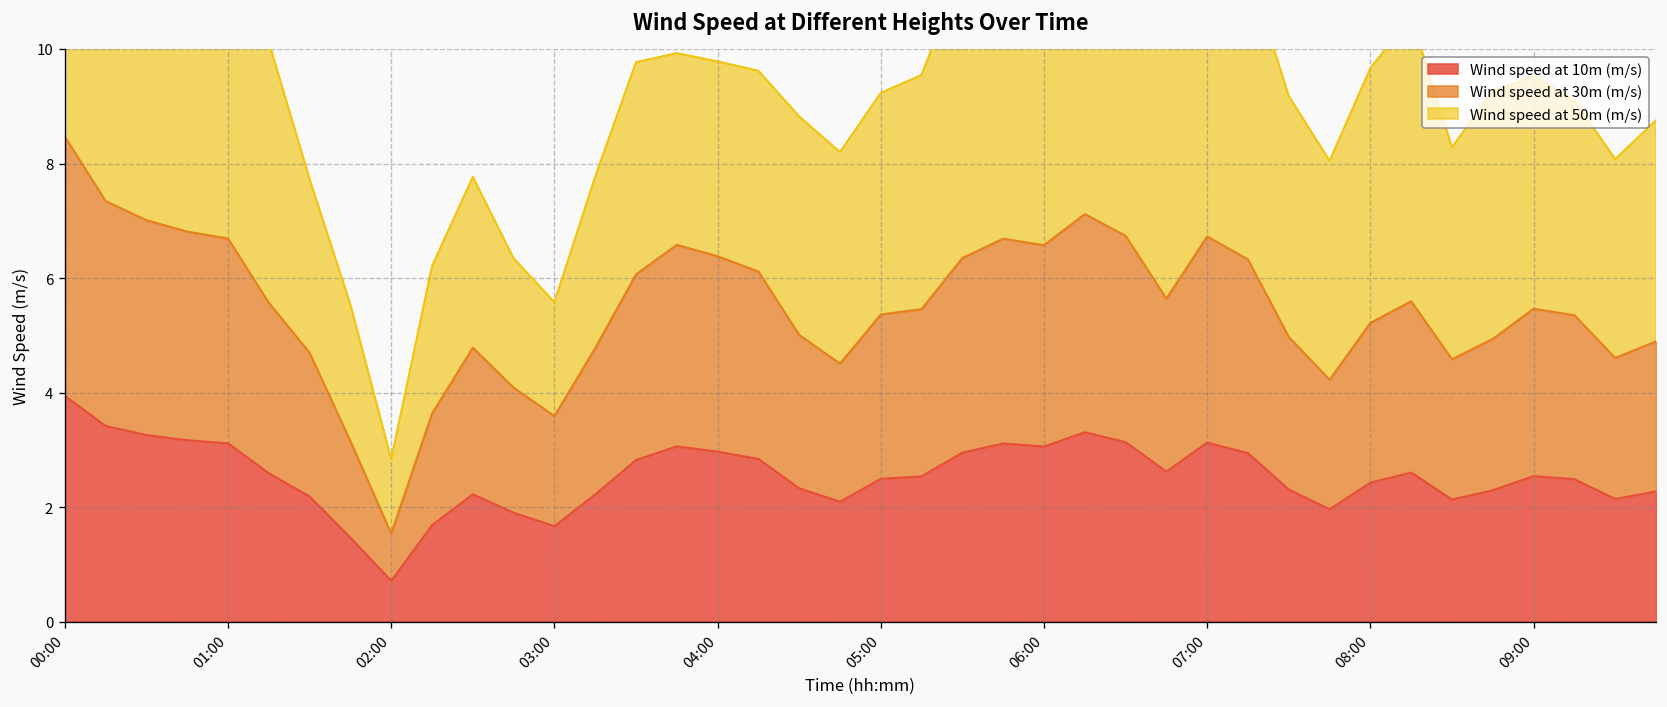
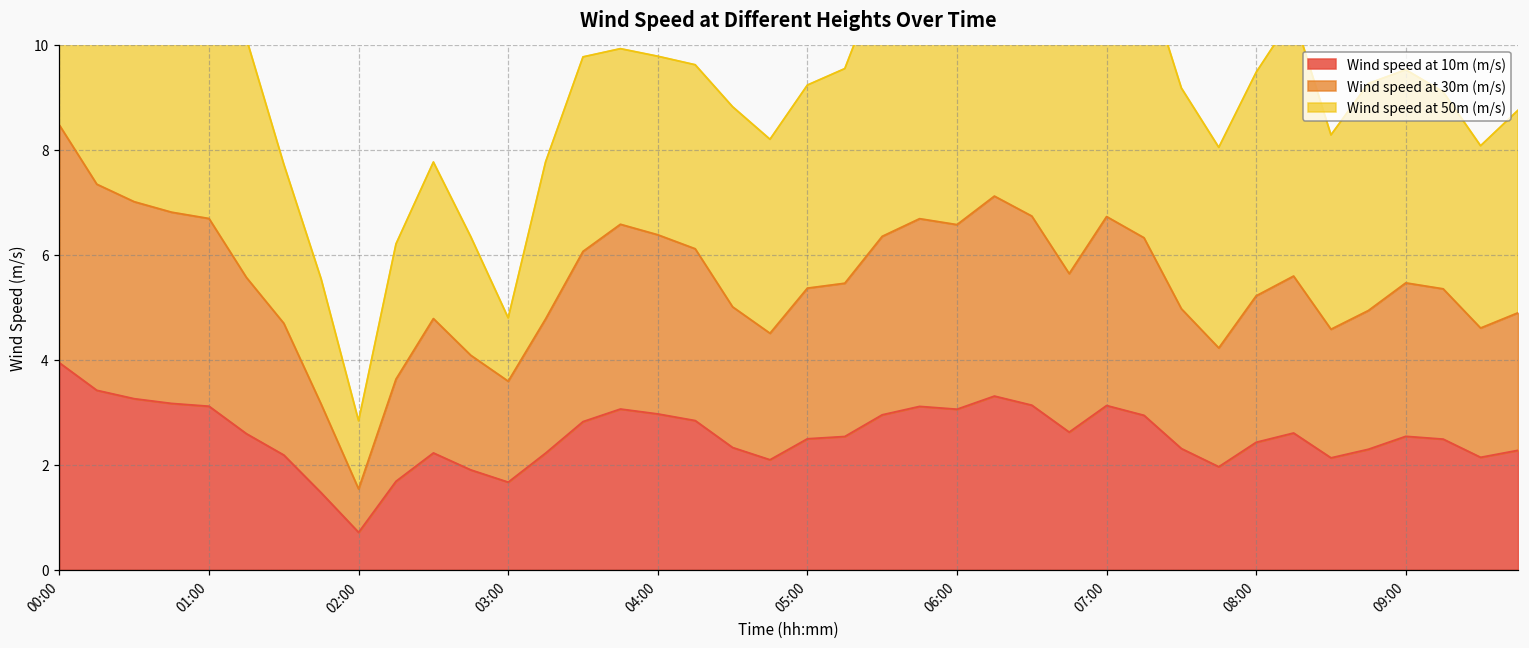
  {
    "Wind speed at 50m (m/s)": {
      "02:00": 1.3,
-     "03:00": 2.0,
+     "03:00": 1.2,
      "04:00": 3.4,
      "05:00": 3.9,
-     "08:00": 4.5
+     "08:00": 4.3
    }
  }
